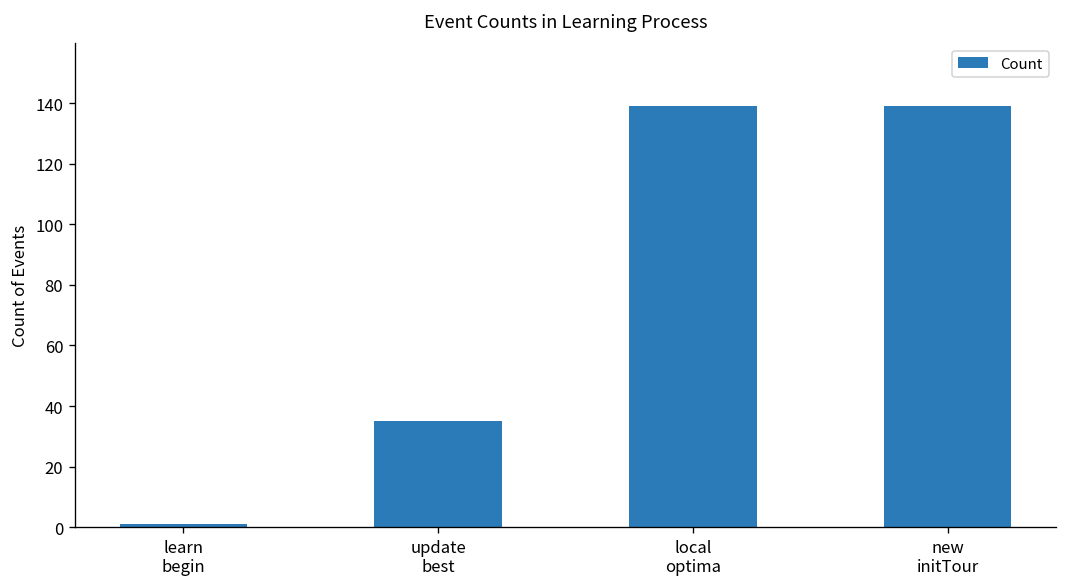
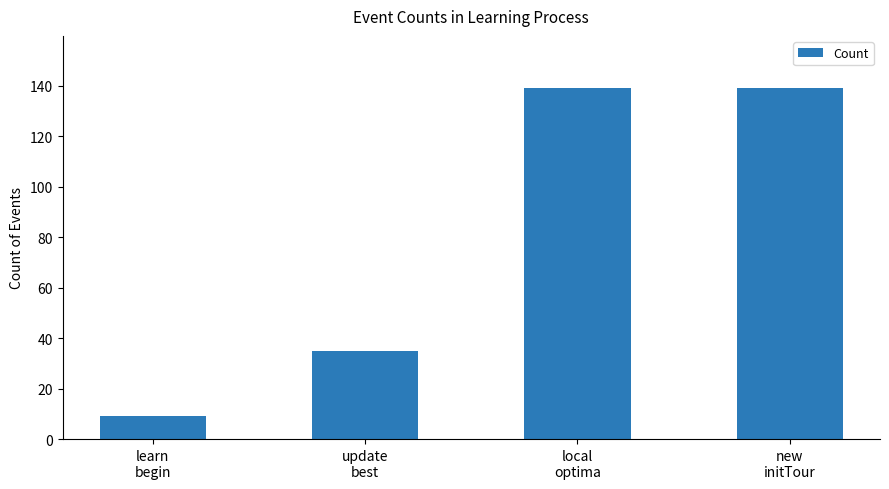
  {
-   "learn begin": 1,
+   "learn begin": 9,
    "update best": 35,
    "local optima": 139,
    "new initTour": 139
  }
